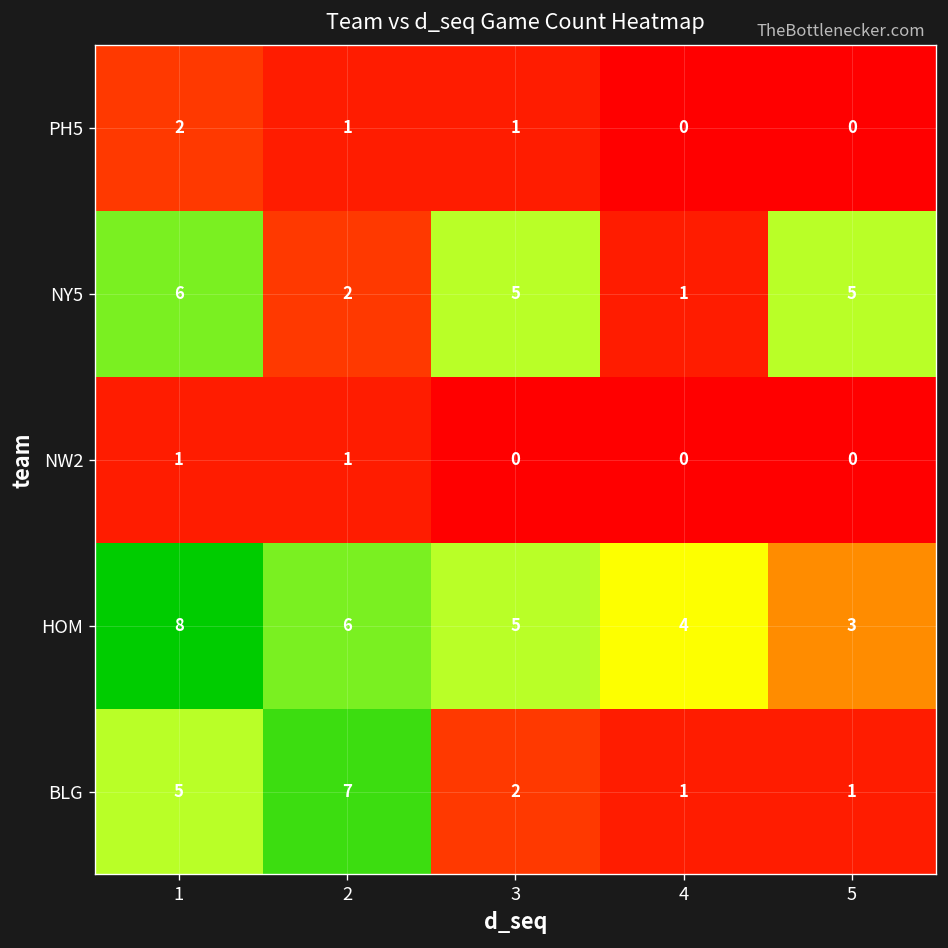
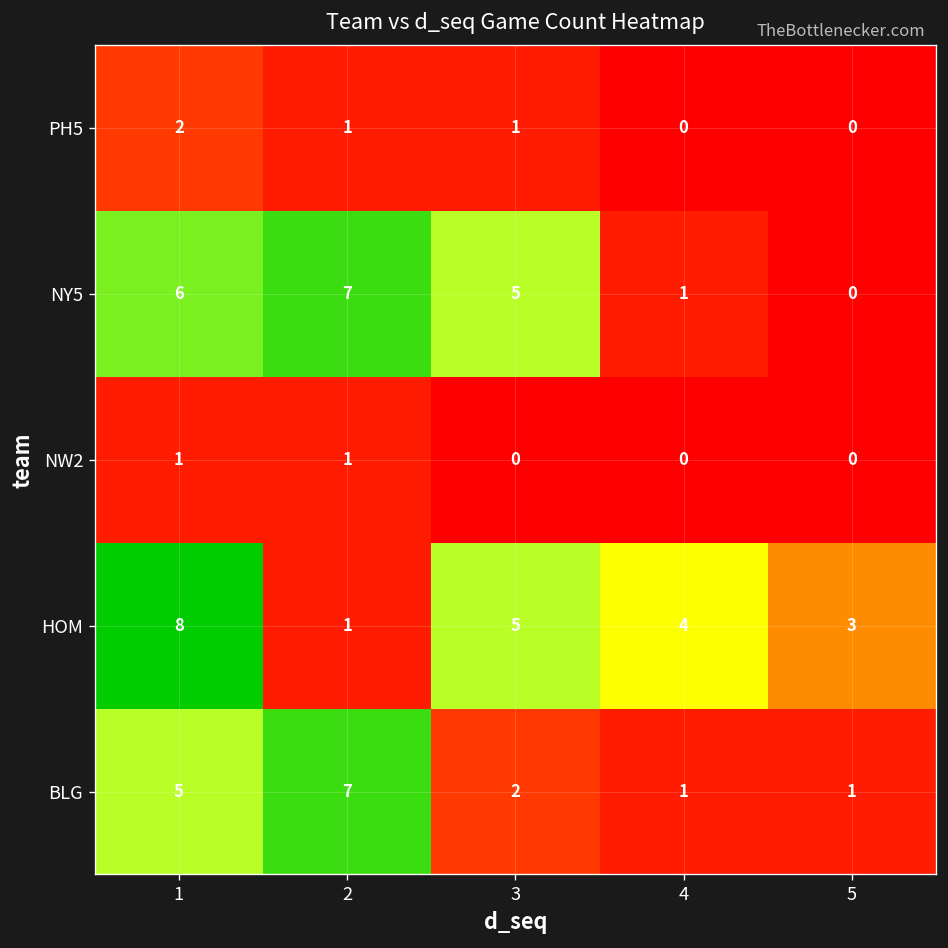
  {
    "PH5": {
      "1": 2,
      "2": 1,
      "3": 1,
      "4": 0,
      "5": 0
    },
    "NY5": {
      "1": 6,
-     "2": 2,
+     "2": 7,
      "3": 5,
      "4": 1,
-     "5": 5
+     "5": 0
    },
    "NW2": {
      "1": 1,
      "2": 1,
      "3": 0,
      "4": 0,
      "5": 0
    },
    "HOM": {
      "1": 8,
-     "2": 6,
+     "2": 1,
      "3": 5,
      "4": 4,
      "5": 3
    },
    "BLG": {
      "1": 5,
      "2": 7,
      "3": 2,
      "4": 1,
      "5": 1
    }
  }
